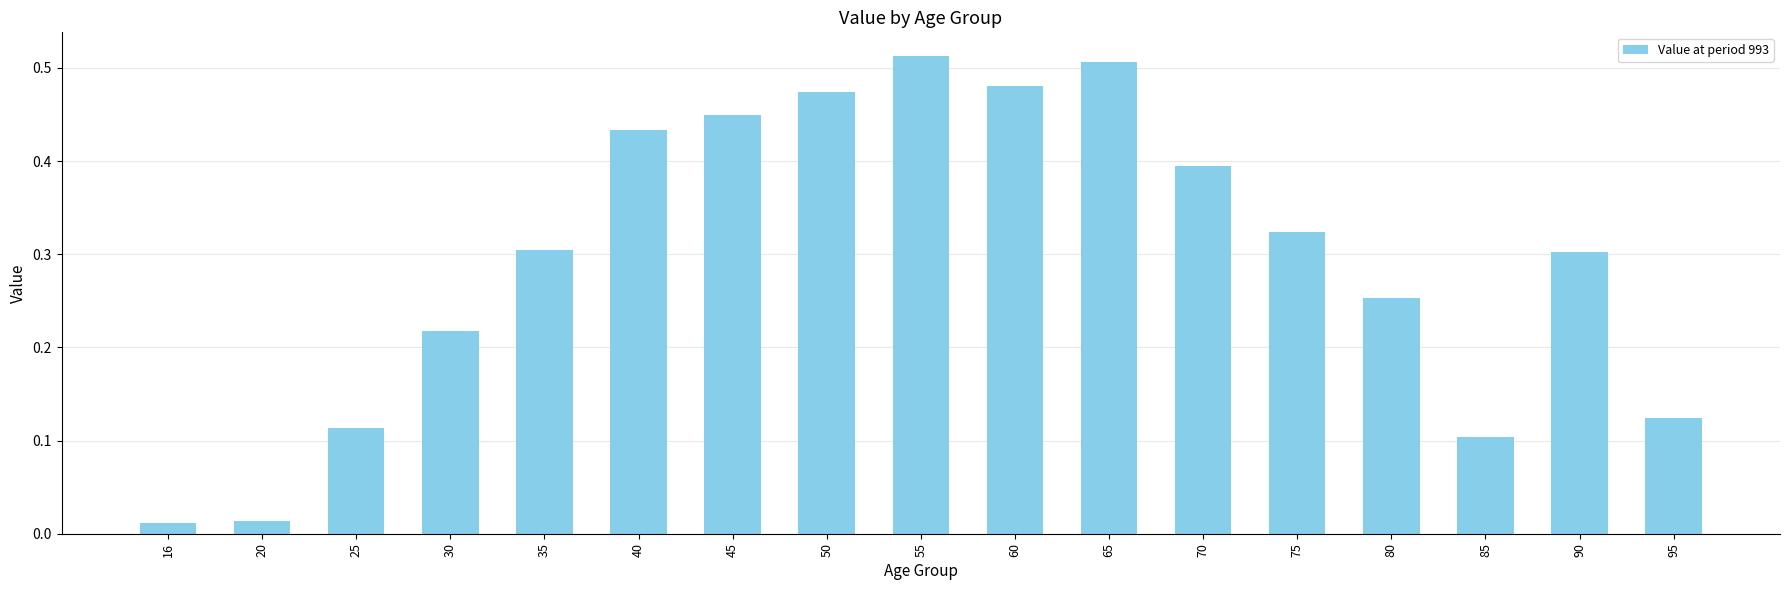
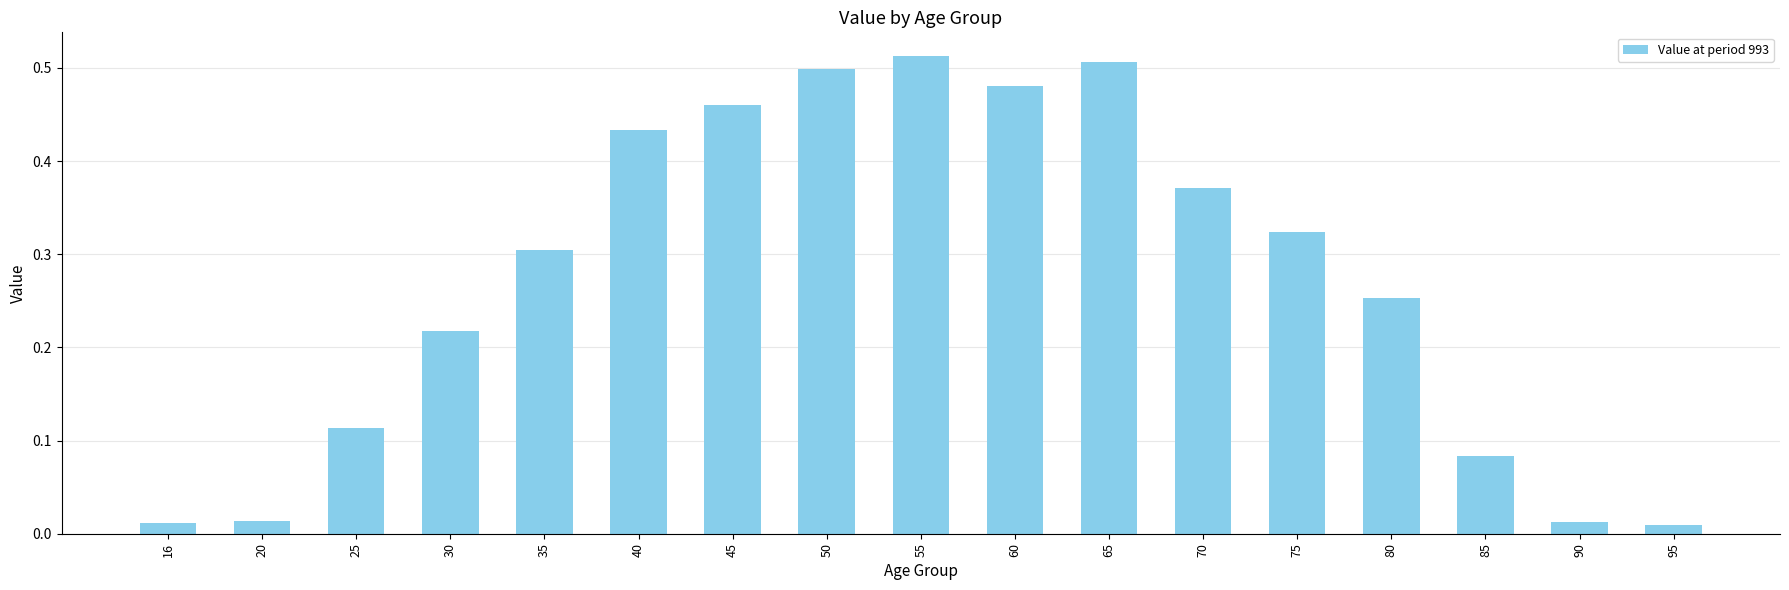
  {
    "16": 0.01,
    "20": 0.01,
    "25": 0.11,
    "30": 0.22,
    "35": 0.30,
    "40": 0.43,
-   "45": 0.45,
-   "50": 0.47,
+   "45": 0.46,
+   "50": 0.50,
    "55": 0.51,
    "60": 0.48,
    "65": 0.51,
-   "70": 0.39,
+   "70": 0.37,
    "75": 0.32,
    "80": 0.25,
-   "85": 0.10,
-   "90": 0.30,
-   "95": 0.12
+   "85": 0.08,
+   "90": 0.01,
+   "95": 0.01
  }
